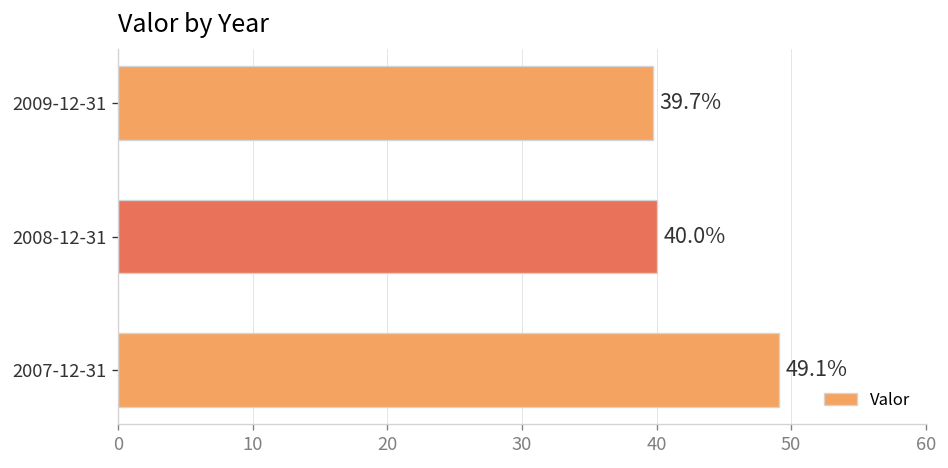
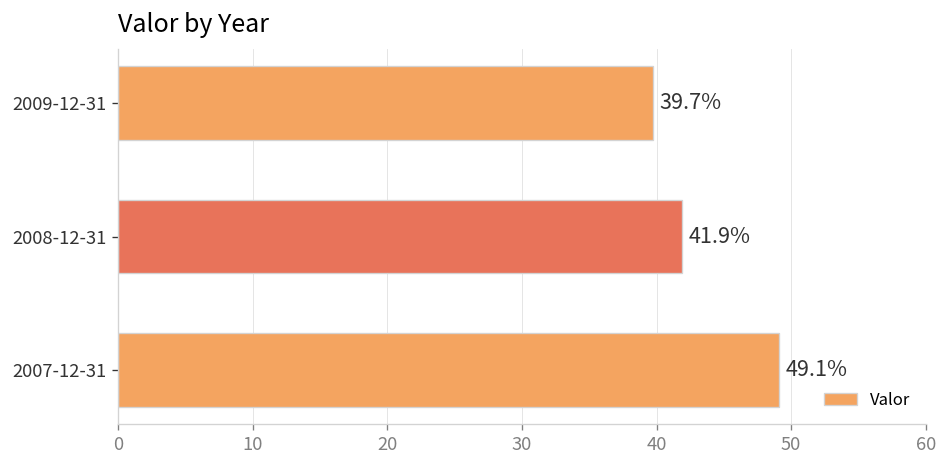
  {
    "2009-12-31": "39.7%",
-   "2008-12-31": "40.0%",
+   "2008-12-31": "41.9%",
    "2007-12-31": "49.1%"
  }
